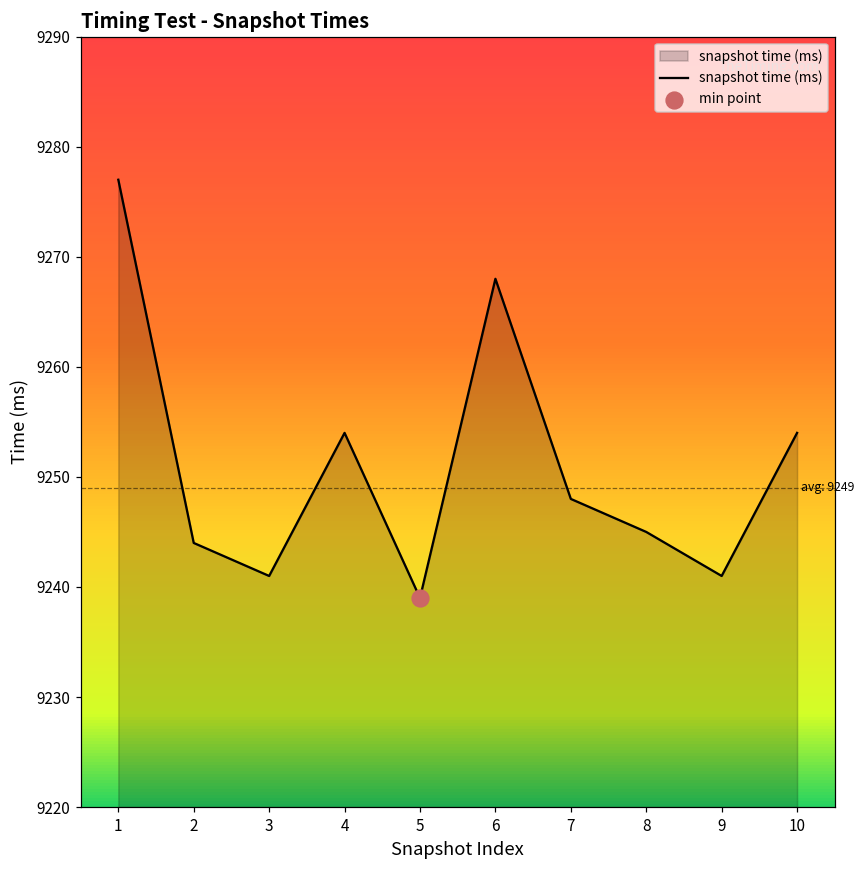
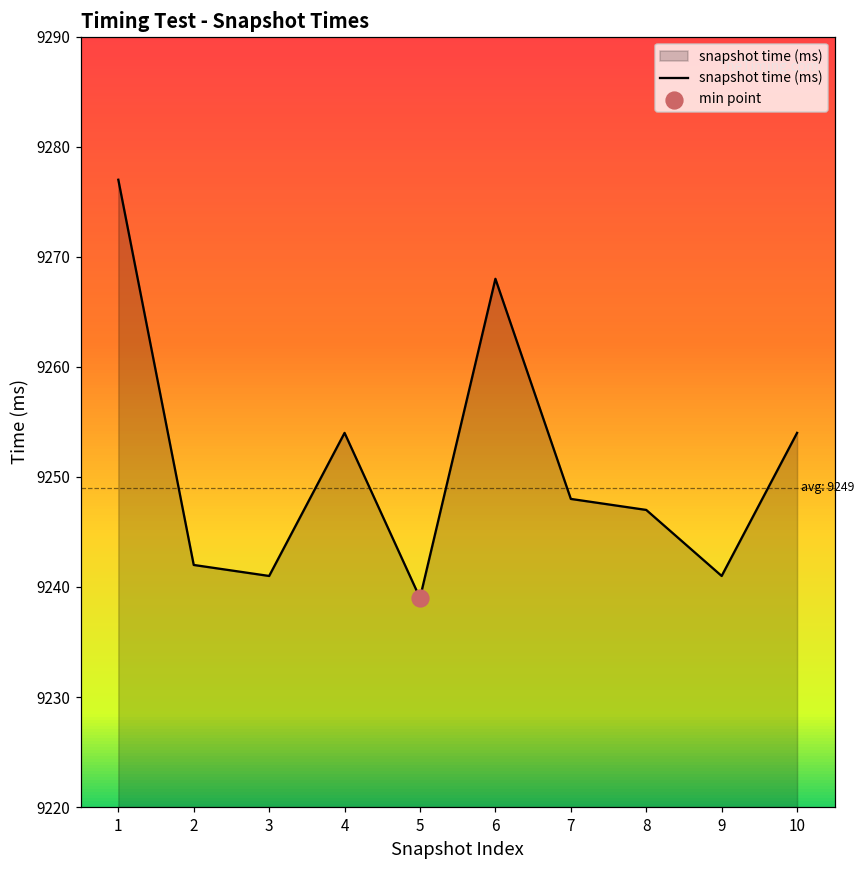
  {
    "snapshot time (ms)": {
      "1": 9277,
-     "2": 9244,
+     "2": 9242,
      "3": 9241,
      "4": 9254,
      "6": 9268,
      "7": 9248,
-     "8": 9245,
+     "8": 9247,
      "9": 9241,
      "10": 9254
    }
  }
